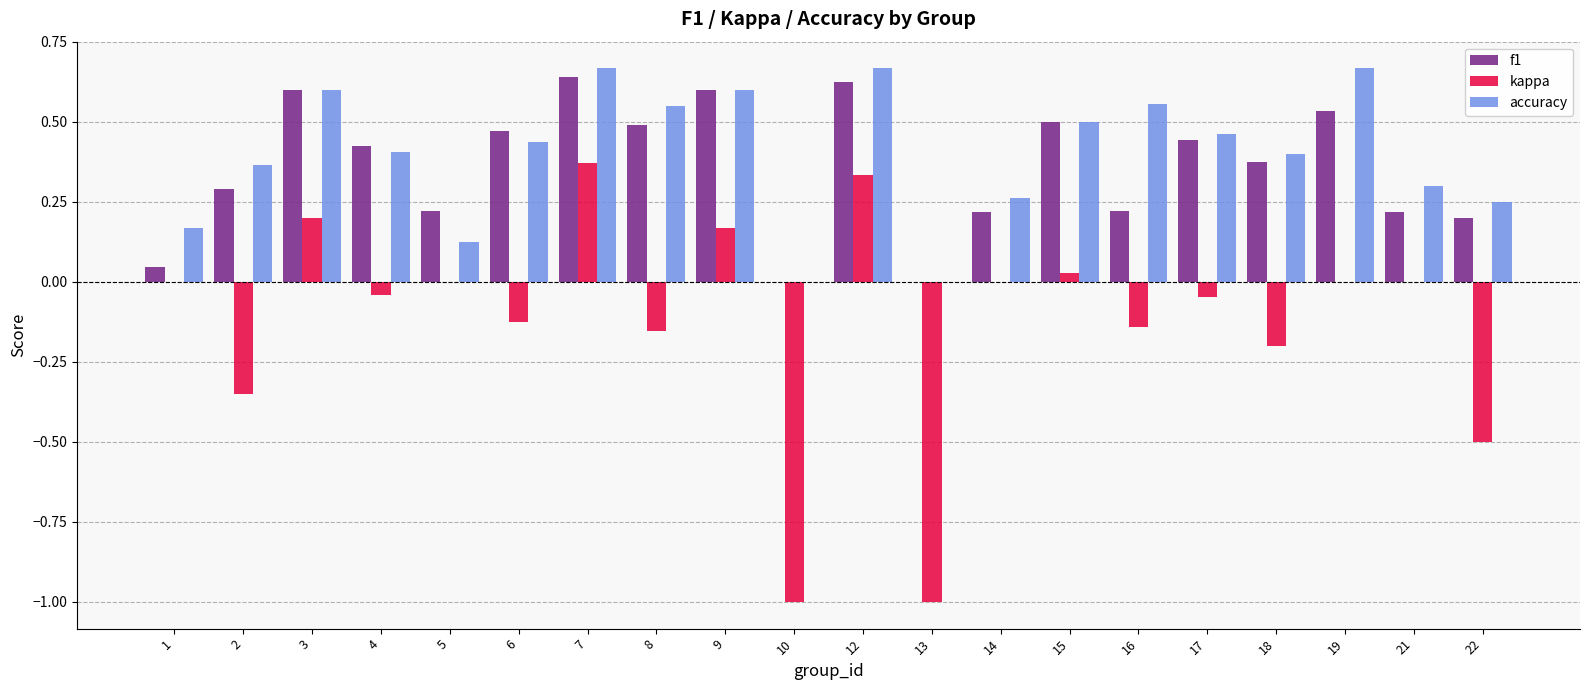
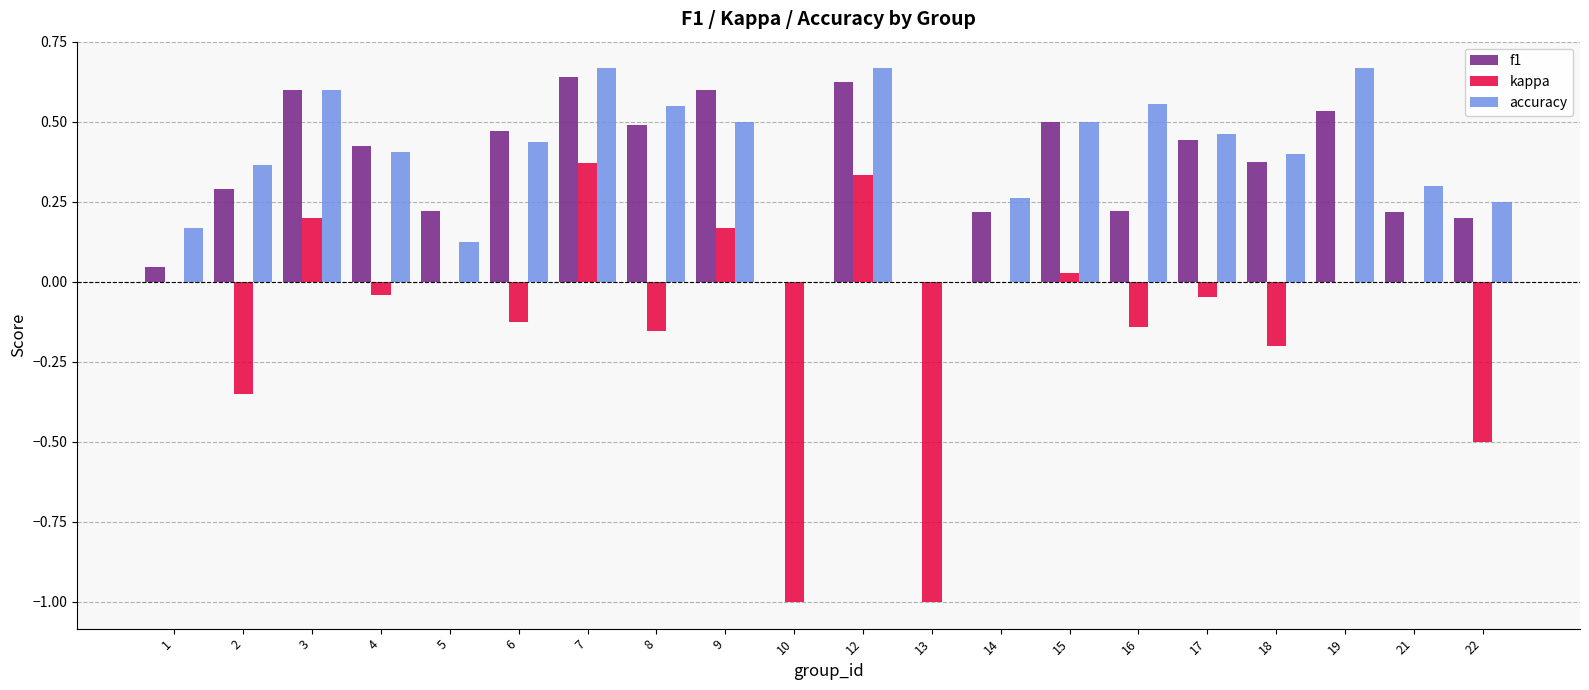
  {
    "f1": {
      "1": 0.05,
      "2": 0.29,
      "3": 0.6,
      "4": 0.42,
      "5": 0.22,
      "6": 0.47,
      "7": 0.64,
      "8": 0.49,
      "9": 0.6,
      "10": 0.0,
      "12": 0.63,
      "13": 0.0,
      "14": 0.22,
      "15": 0.5,
      "16": 0.22,
      "17": 0.44,
      "18": 0.38,
      "19": 0.53,
      "21": 0.22,
      "22": 0.2
    },
    "kappa": {
      "1": 0.0,
      "2": -0.35,
      "3": 0.2,
      "4": -0.04,
      "5": 0.0,
      "6": -0.13,
      "7": 0.37,
      "8": -0.15,
      "9": 0.17,
      "10": -1.0,
      "12": 0.33,
      "13": -1.0,
      "14": 0.0,
      "15": 0.03,
      "16": -0.14,
      "17": -0.05,
      "18": -0.2,
      "19": 0.0,
      "21": 0.0,
      "22": -0.5
    },
    "accuracy": {
      "1": 0.17,
      "2": 0.36,
      "3": 0.6,
      "4": 0.4,
      "5": 0.13,
      "6": 0.44,
      "7": 0.67,
      "8": 0.55,
-     "9": 0.6,
+     "9": 0.5,
      "10": 0.0,
      "12": 0.67,
      "13": 0.0,
      "14": 0.26,
      "15": 0.5,
      "16": 0.56,
      "17": 0.46,
      "18": 0.4,
      "19": 0.67,
      "21": 0.3,
      "22": 0.25
    }
  }
